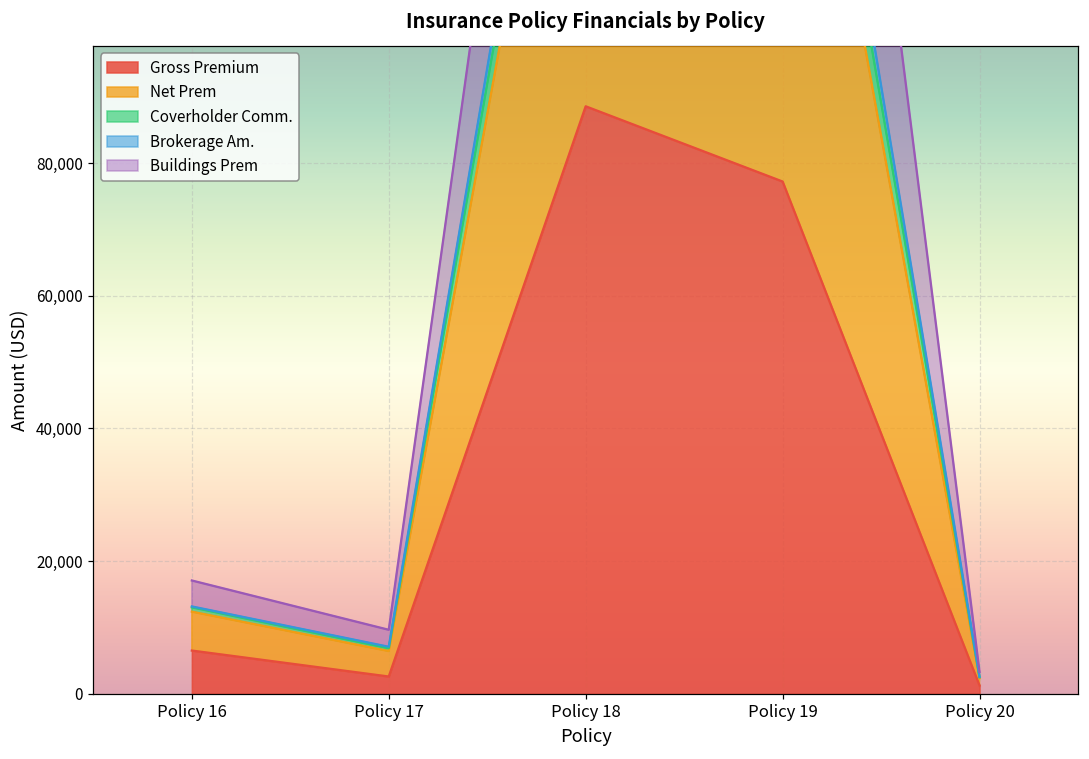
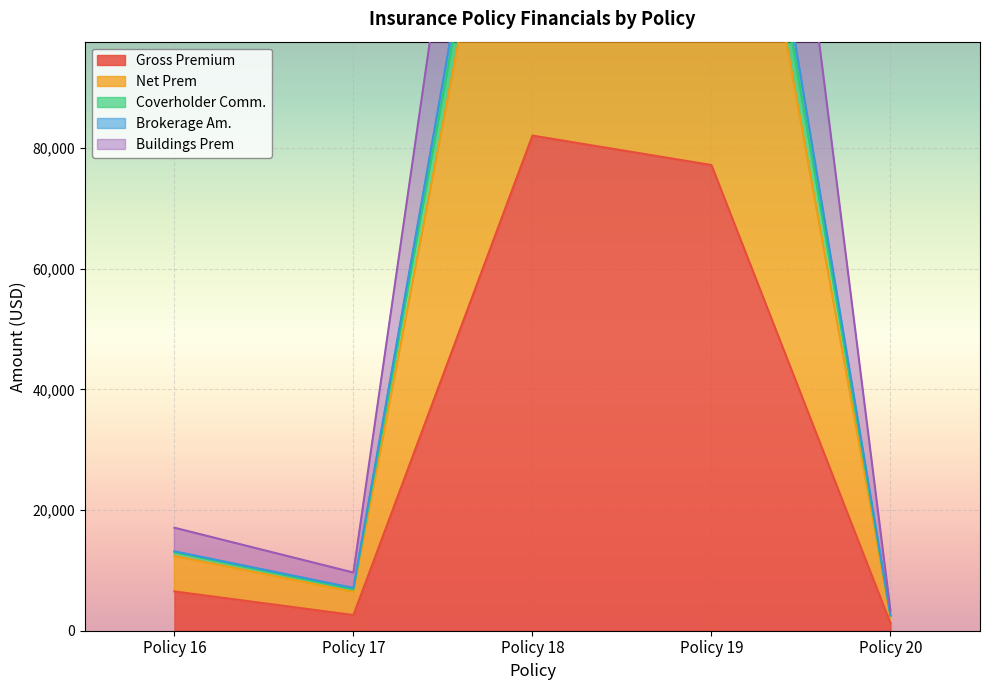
  {
    "Gross Premium": {
      "Policy 16": "7,000",
      "Policy 17": "3,000",
-     "Policy 18": "89,000",
+     "Policy 18": "82,000",
      "Policy 19": "77,000",
      "Policy 20": "1,000"
    },
    "Net Prem": {
      "Policy 16": "6,000",
      "Policy 17": "4,000"
    },
    "Buildings Prem": {
      "Policy 16": "4,000",
      "Policy 17": "3,000",
      "Policy 20": "1,000"
    }
  }
